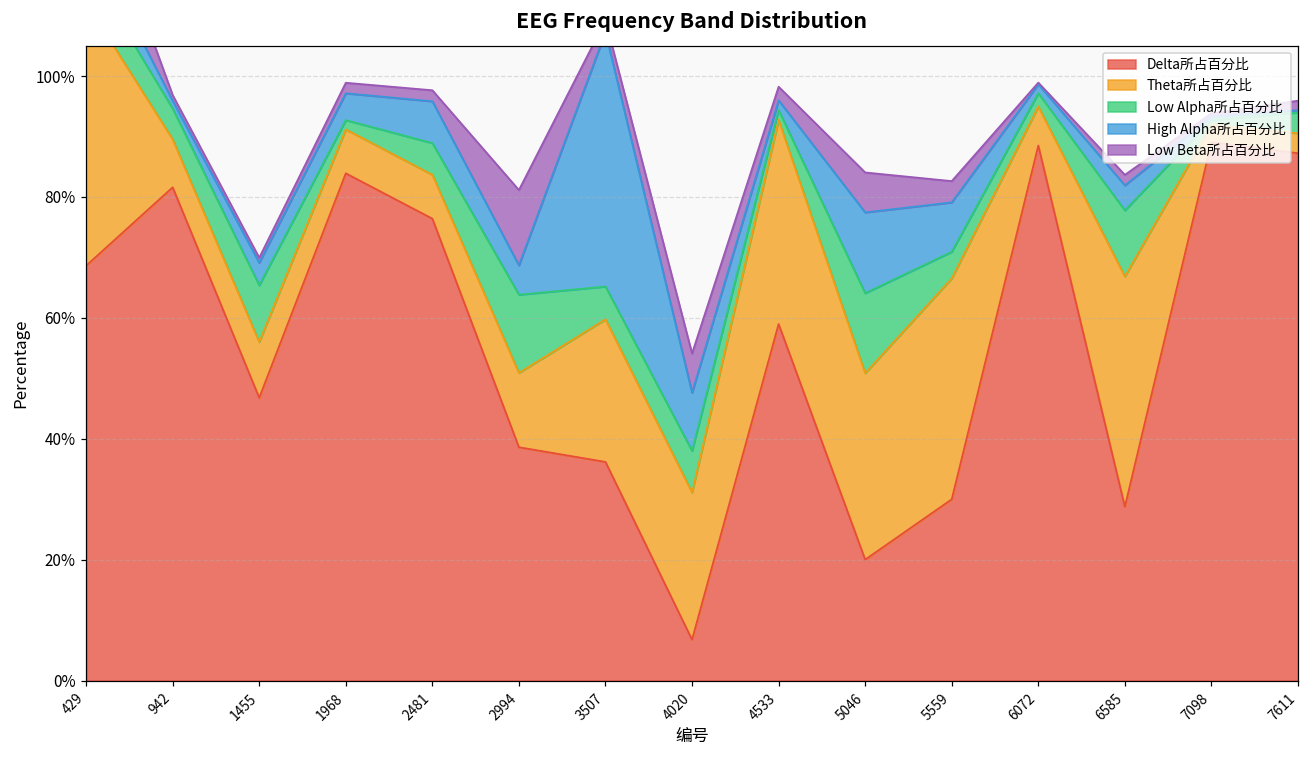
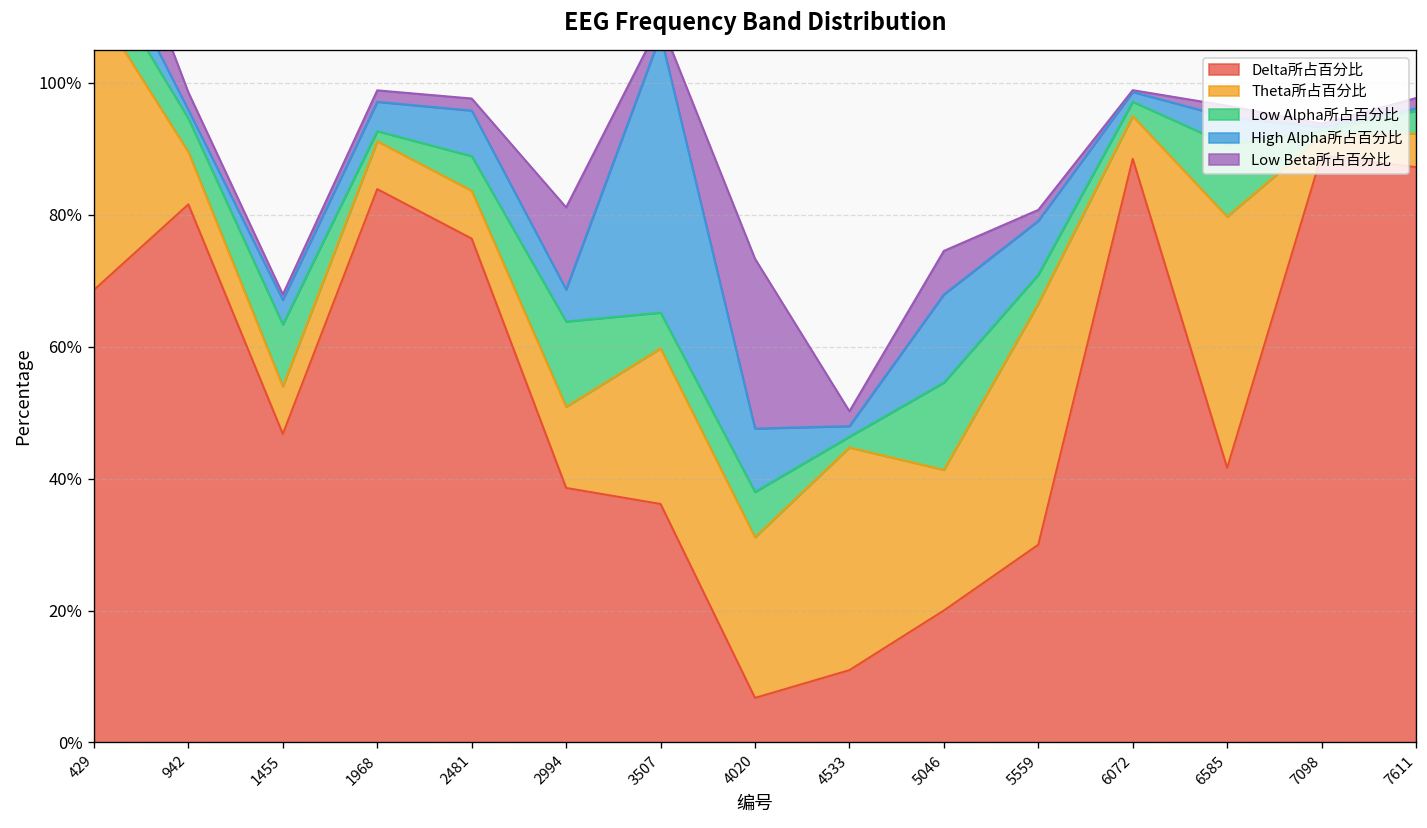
  {
    "Delta所占百分比": {
      "429": "69%",
      "942": "82%",
      "1455": "47%",
      "1968": "84%",
      "2481": "76%",
      "2994": "39%",
      "3507": "36%",
      "4020": "7%",
-     "4533": "59%",
+     "4533": "11%",
      "5046": "20%",
      "5559": "30%",
      "6072": "88%",
-     "6585": "29%",
+     "6585": "42%",
      "7611": "87%"
    },
    "Theta所占百分比": {
      "942": "8%",
-     "1455": "9%",
+     "1455": "7%",
      "1968": "7%",
      "2481": "7%",
      "2994": "12%",
      "3507": "24%",
      "4020": "24%",
      "4533": "34%",
-     "5046": "31%",
+     "5046": "21%",
      "5559": "37%",
      "6072": "6%",
      "6585": "38%",
-     "7611": "3%"
+     "7611": "5%"
    },
    "Low Alpha所占百分比": {
      "942": "5%",
      "1455": "9%",
      "1968": "2%",
      "2481": "5%",
      "2994": "13%",
      "3507": "5%",
      "4020": "7%",
      "4533": "2%",
      "5046": "13%",
      "5559": "4%",
      "6072": "2%"
    },
    "High Alpha所占百分比": {
      "942": "1%",
      "1455": "4%",
      "1968": "4%",
      "2481": "7%",
      "2994": "5%",
      "4020": "10%",
      "4533": "2%",
      "5046": "13%",
      "5559": "8%"
    },
    "Low Beta所占百分比": {
-     "942": "1%",
+     "942": "3%",
      "1455": "1%",
      "1968": "2%",
      "2481": "2%",
      "2994": "12%",
-     "4020": "7%",
+     "4020": "26%",
      "4533": "2%",
      "5046": "7%",
-     "5559": "4%",
+     "5559": "2%",
      "7611": "2%"
    }
  }
